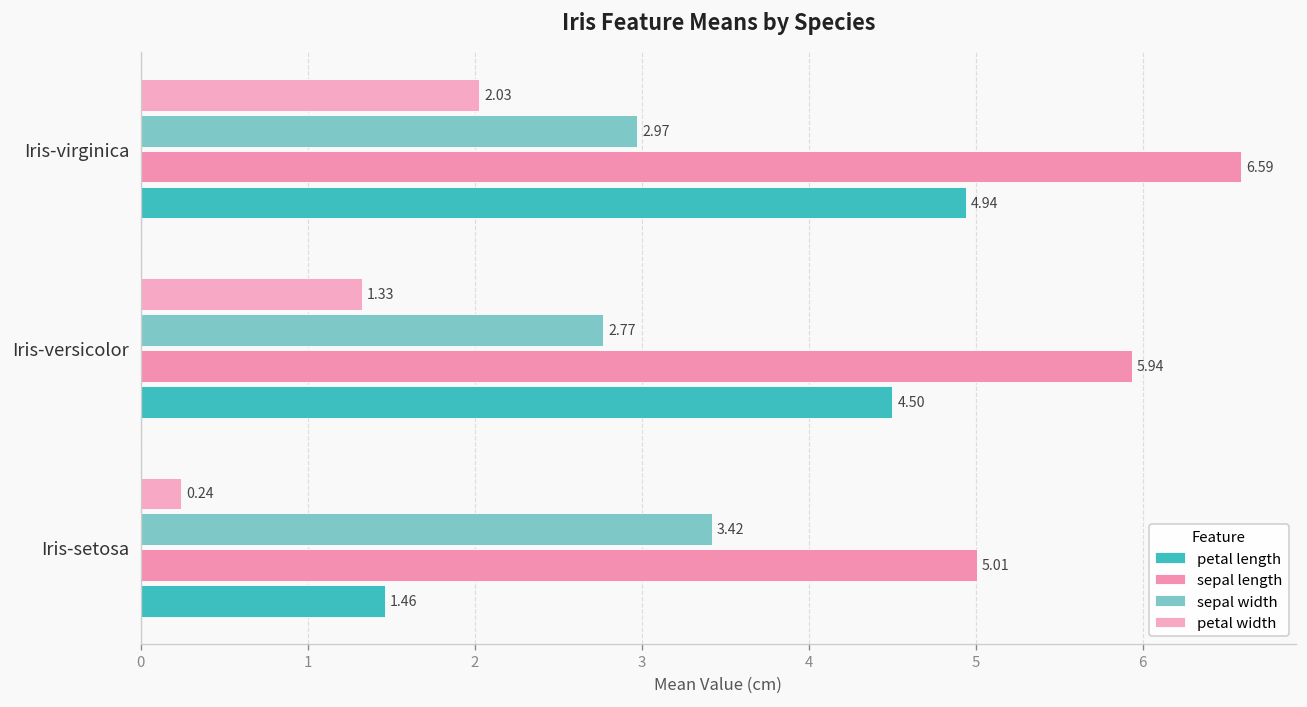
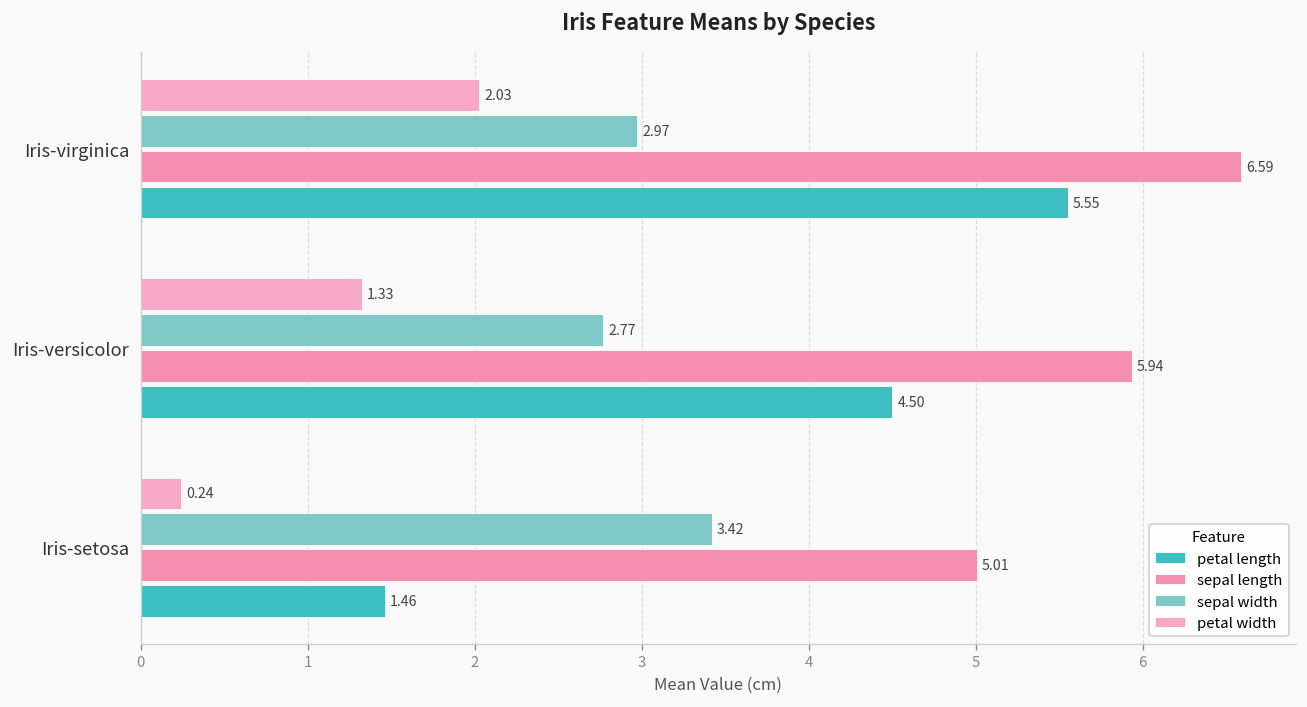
  {
    "petal length": {
-     "Iris-virginica": 4.94,
+     "Iris-virginica": 5.55,
      "Iris-versicolor": 4.50,
      "Iris-setosa": 1.46
    },
    "sepal width": {
      "Iris-virginica": 2.97,
      "Iris-versicolor": 2.77,
      "Iris-setosa": 3.42
    }
  }
